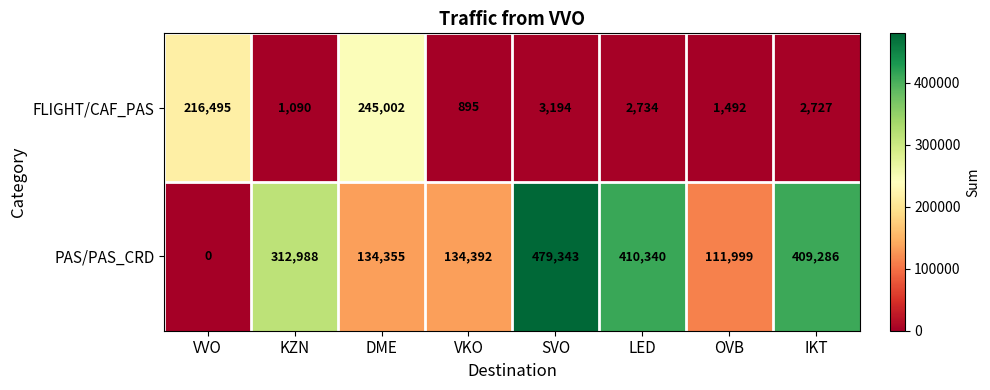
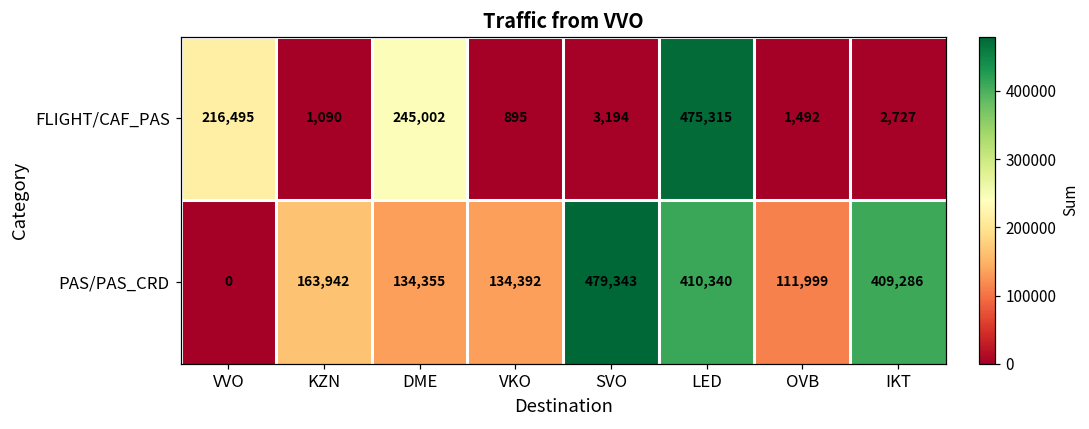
  {
    "FLIGHT/CAF_PAS": {
      "VVO": "216,495",
      "KZN": "1,090",
      "DME": "245,002",
      "VKO": "895",
      "SVO": "3,194",
-     "LED": "2,734",
+     "LED": "475,315",
      "OVB": "1,492",
      "IKT": "2,727"
    },
    "PAS/PAS_CRD": {
      "VVO": "0",
-     "KZN": "312,988",
+     "KZN": "163,942",
      "DME": "134,355",
      "VKO": "134,392",
      "SVO": "479,343",
      "LED": "410,340",
      "OVB": "111,999",
      "IKT": "409,286"
    }
  }
